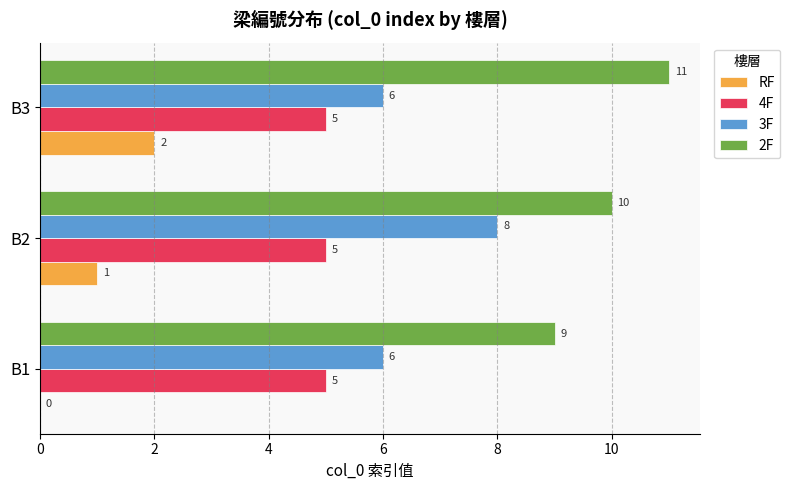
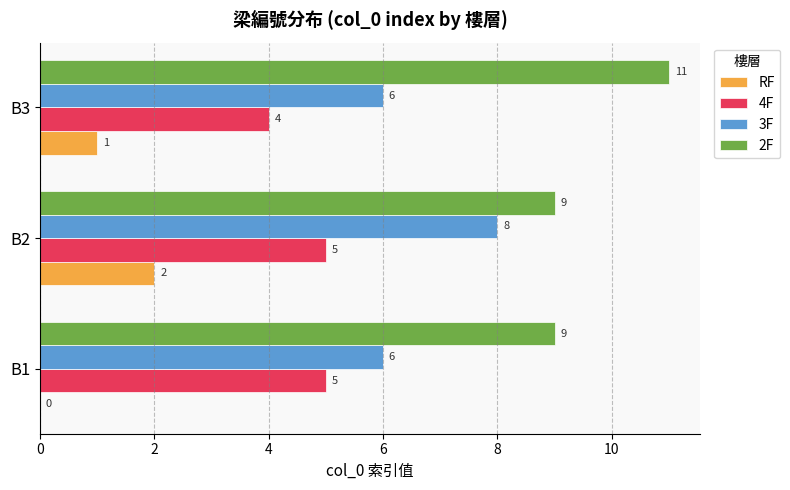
  {
    "RF": {
-     "B3": 2,
-     "B2": 1,
+     "B3": 1,
+     "B2": 2,
      "B1": 0
    },
    "4F": {
-     "B3": 5,
+     "B3": 4,
      "B2": 5,
      "B1": 5
    },
    "3F": {
      "B3": 6,
      "B2": 8,
      "B1": 6
    },
    "2F": {
      "B3": 11,
-     "B2": 10,
+     "B2": 9,
      "B1": 9
    }
  }
